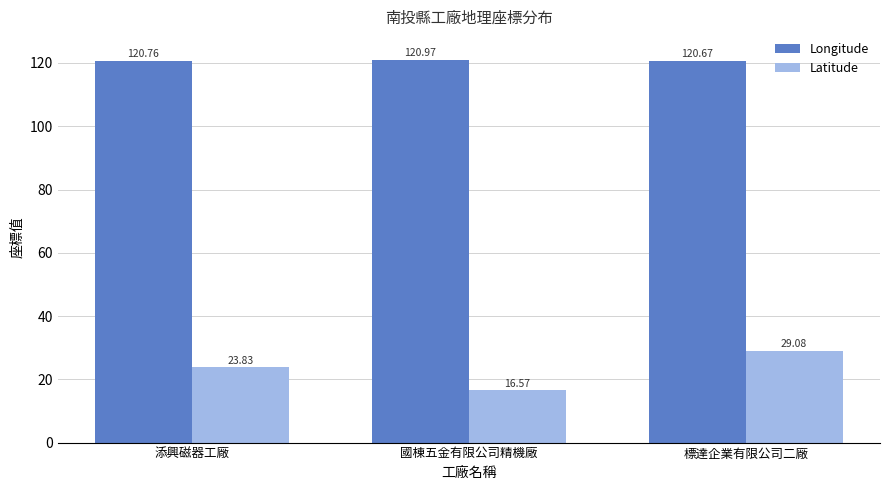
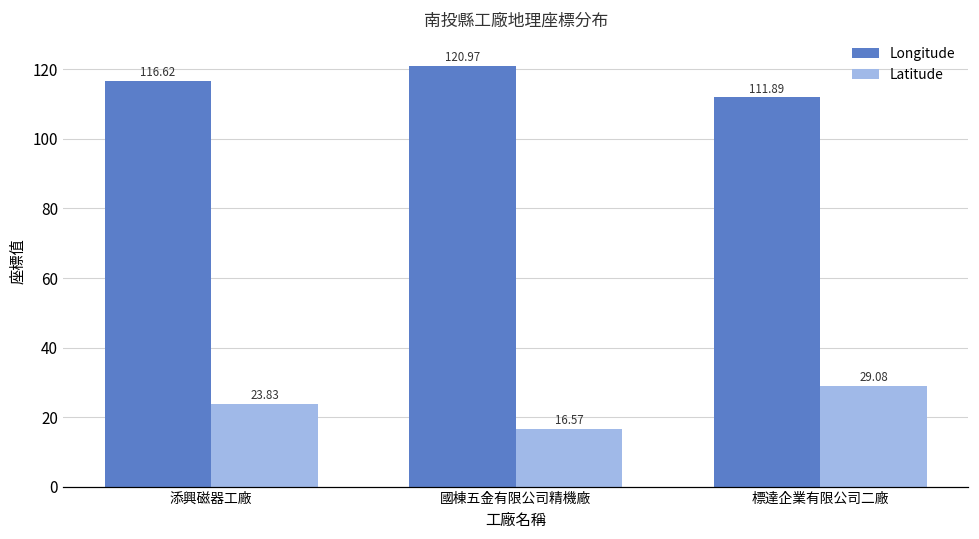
  {
    "Longitude": {
-     "添興磁器工廠": 120.76,
+     "添興磁器工廠": 116.62,
      "國棟五金有限公司精機廠": 120.97,
-     "標達企業有限公司二廠": 120.67
+     "標達企業有限公司二廠": 111.89
    },
    "Latitude": {
      "添興磁器工廠": 23.83,
      "國棟五金有限公司精機廠": 16.57,
      "標達企業有限公司二廠": 29.08
    }
  }
